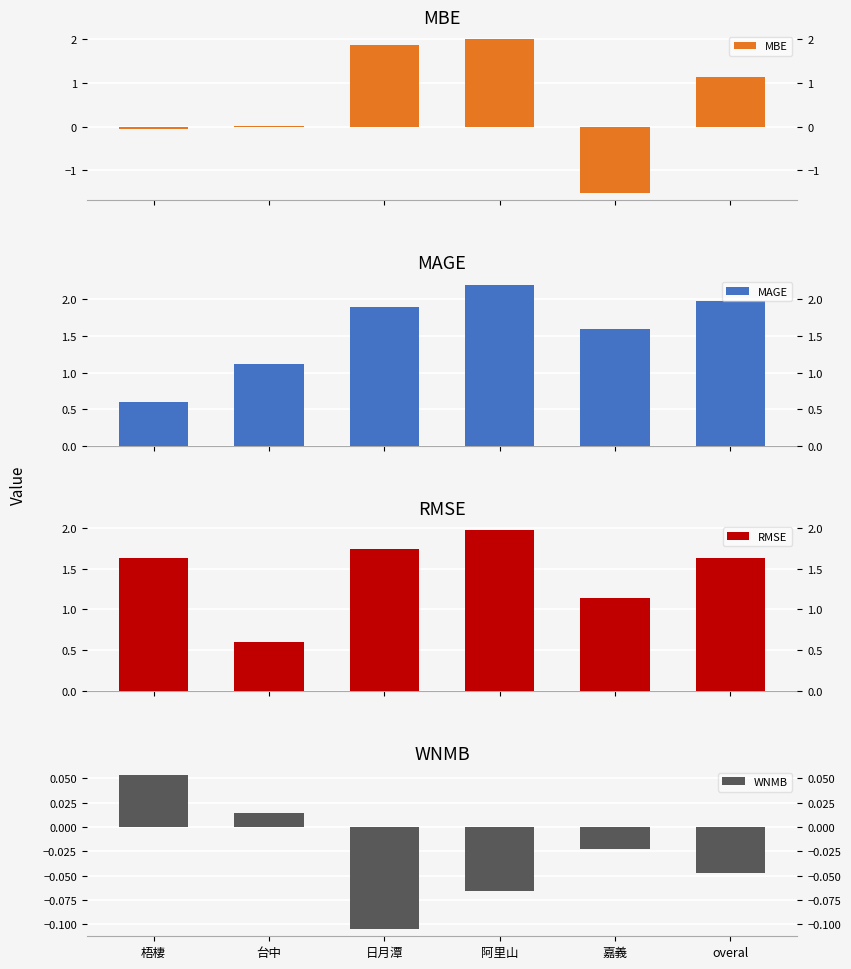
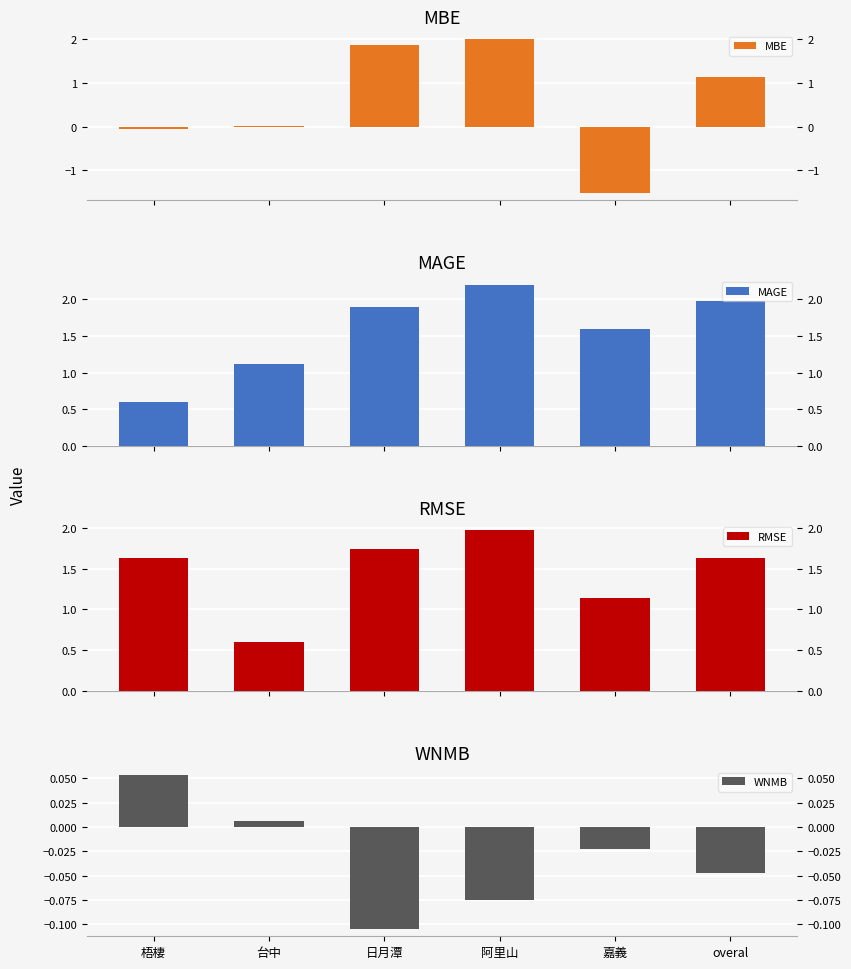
  {
    "WNMB": {
      "梧棲": 0.05,
-     "台中": 0.015,
+     "台中": 0.006,
      "日月潭": -0.10,
-     "阿里山": -0.066,
+     "阿里山": -0.075,
      "嘉義": -0.02,
      "overal": -0.05
    }
  }
